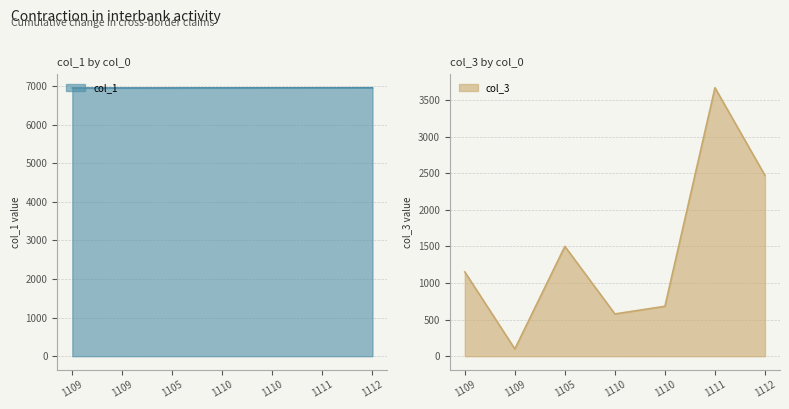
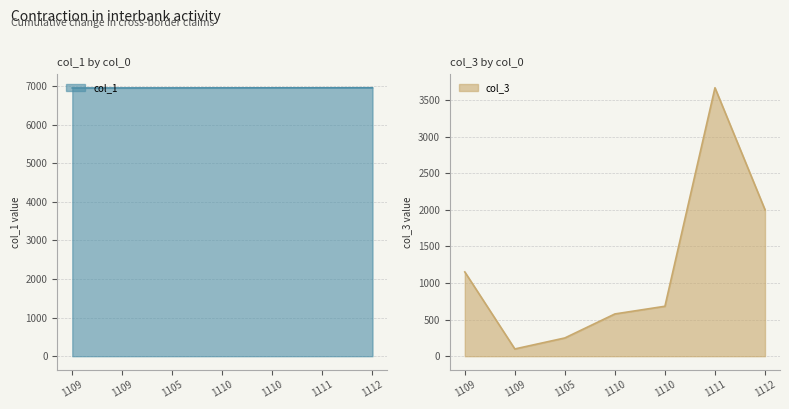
  {
    "col_1 by col_0": {
      "1105": 7000,
      "1111": 7000,
      "1112": 7000
    },
    "col_3 by col_0": {
-     "1105": 1500,
+     "1105": 200,
      "1111": 3700,
-     "1112": 2500
+     "1112": 2000
    }
  }
